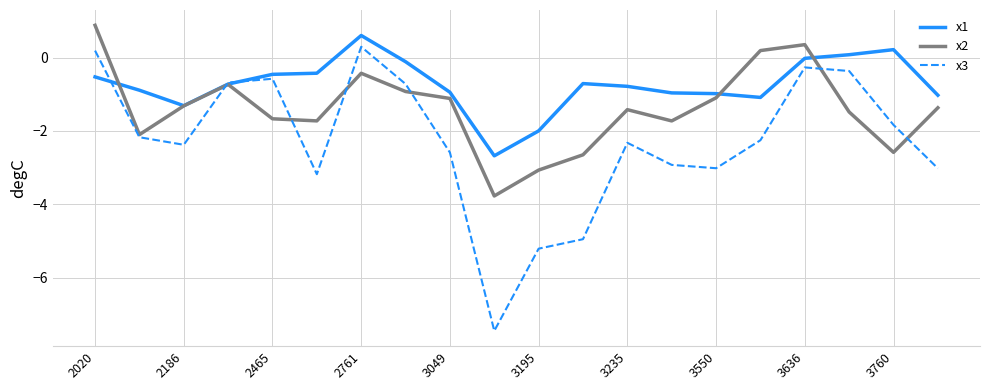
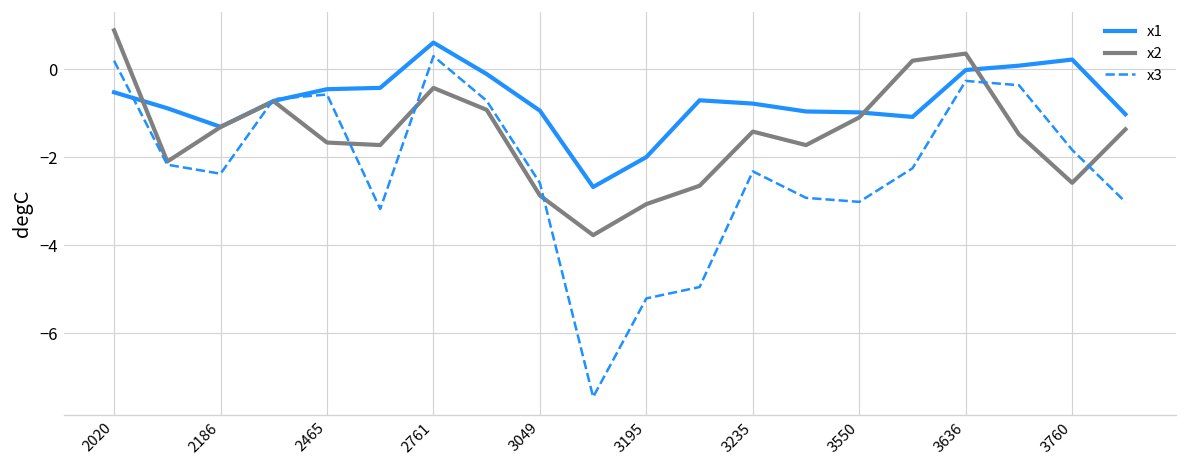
  {
    "x2": {
      "2465": -1.7,
-     "3049": -1.1,
+     "3049": -2.9,
      "3760": -2.6
    }
  }
